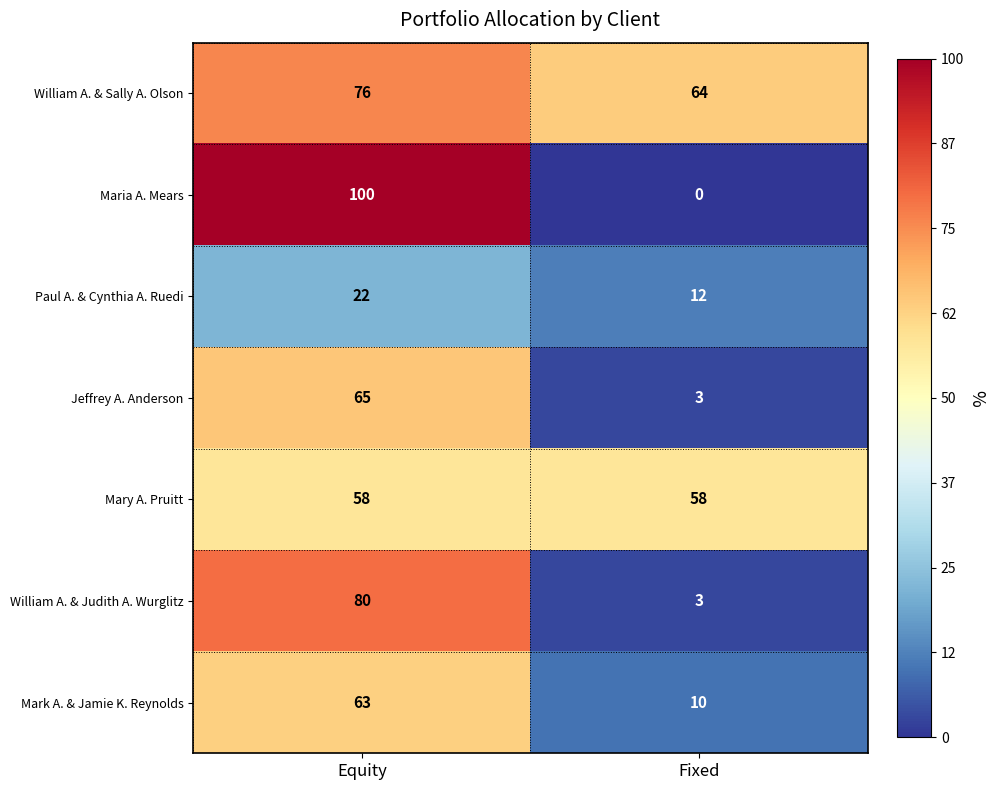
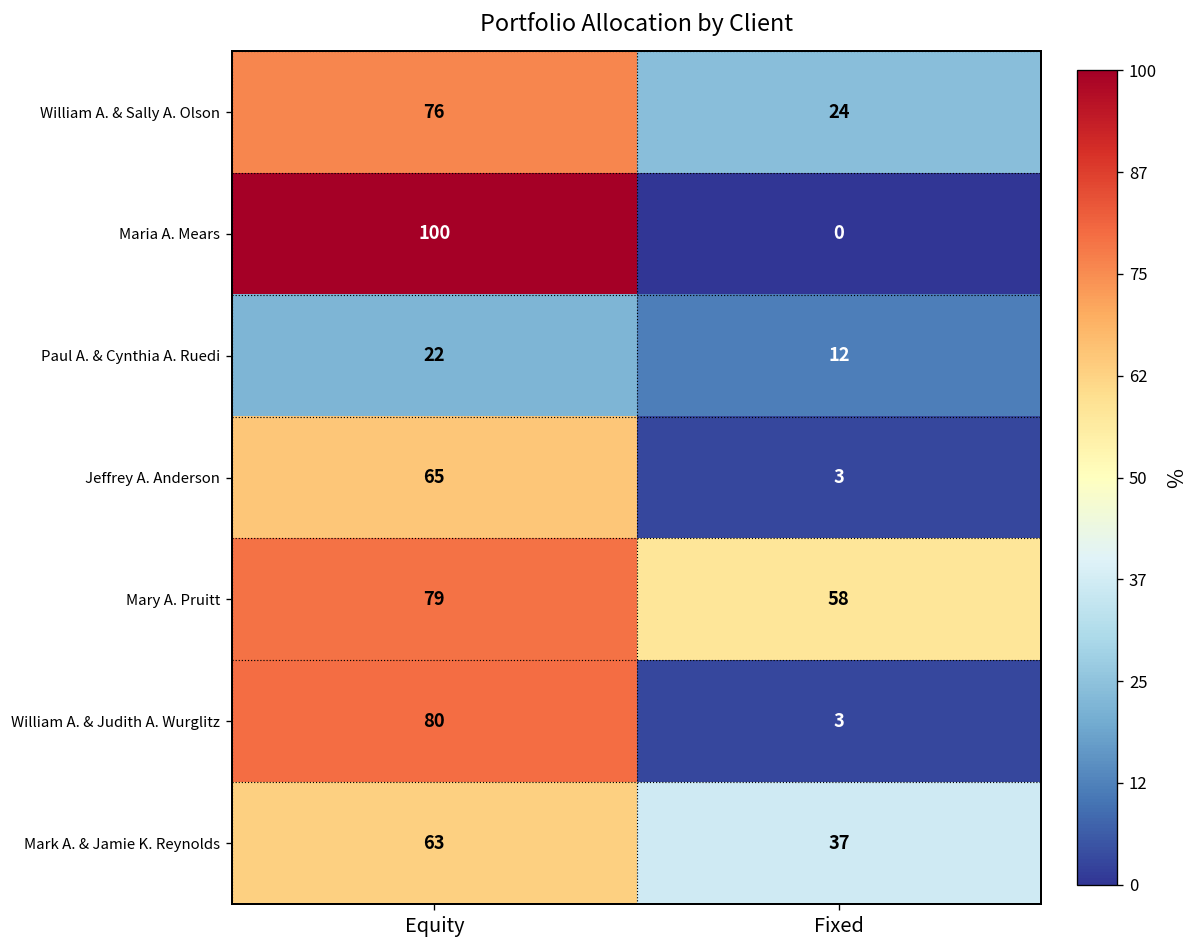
  {
    "William A. & Sally A. Olson": {
      "Equity": 76,
-     "Fixed": 64
+     "Fixed": 24
    },
    "Maria A. Mears": {
      "Equity": 100,
      "Fixed": 0
    },
    "Paul A. & Cynthia A. Ruedi": {
      "Equity": 22,
      "Fixed": 12
    },
    "Jeffrey A. Anderson": {
      "Equity": 65,
      "Fixed": 3
    },
    "Mary A. Pruitt": {
-     "Equity": 58,
+     "Equity": 79,
      "Fixed": 58
    },
    "William A. & Judith A. Wurglitz": {
      "Equity": 80,
      "Fixed": 3
    },
    "Mark A. & Jamie K. Reynolds": {
      "Equity": 63,
-     "Fixed": 10
+     "Fixed": 37
    }
  }
